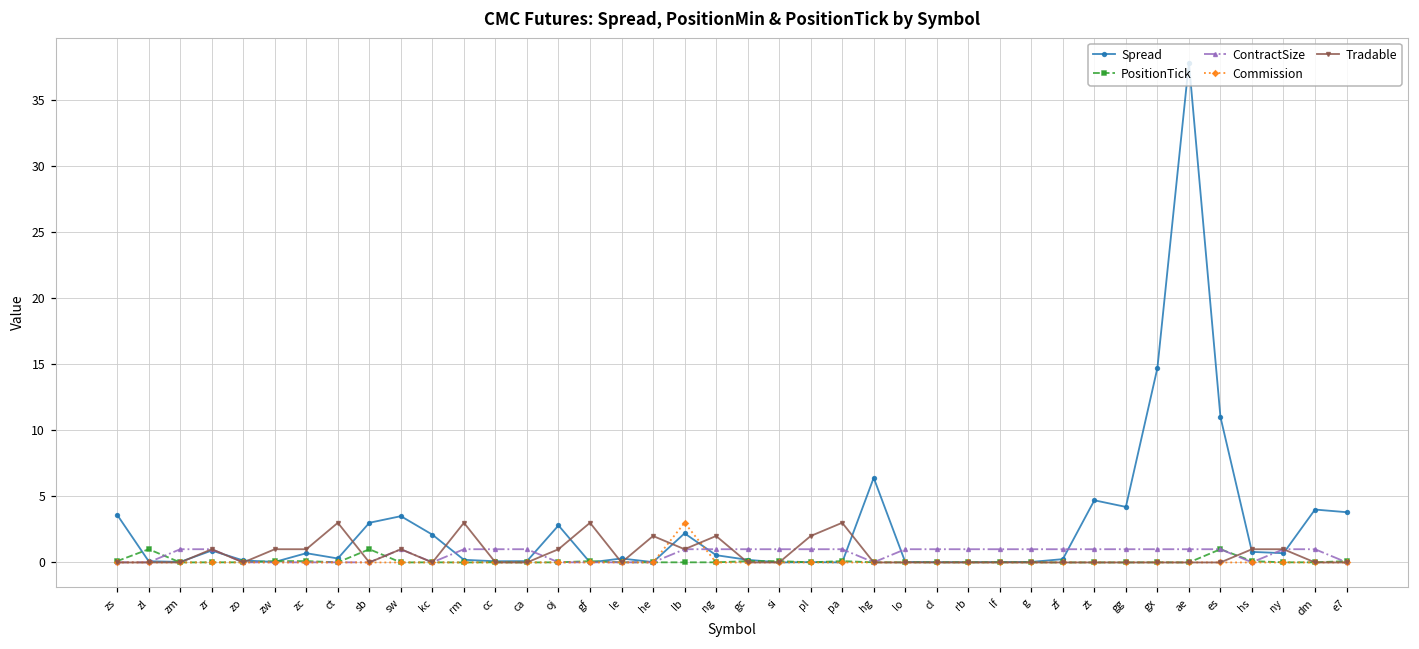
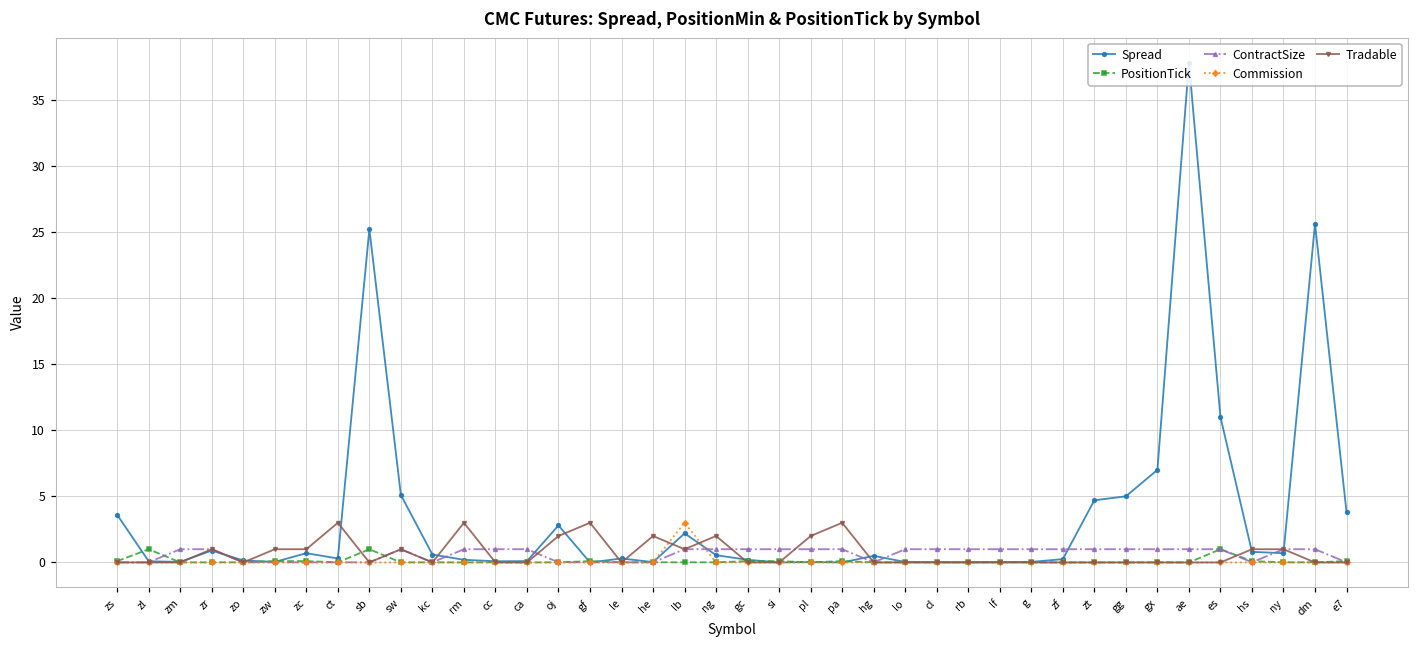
  {
    "Spread": {
      "zs": 3.6,
      "zc": 0.7,
      "ct": 0.3,
-     "sb": 3.0,
-     "sw": 3.5,
-     "kc": 2.1,
+     "sb": 25.2,
+     "sw": 5.1,
+     "kc": 0.6,
      "oj": 2.8,
      "le": 0.3,
      "lb": 2.2,
      "ng": 0.6,
-     "hg": 6.4,
+     "hg": 0.5,
      "zf": 0.3,
      "zt": 4.7,
-     "gg": 4.2,
-     "gx": 14.7,
+     "gg": 5.0,
+     "gx": 7.0,
      "es": 11.0,
      "ny": 0.7,
-     "dm": 4.0,
+     "dm": 25.6,
      "e7": 3.8
    },
    "PositionTick": {
      "zl": 1.0,
      "sb": 1.0,
      "lb": 0.0
    },
    "ContractSize": {
      "zm": 1.0,
      "rm": 1.0,
      "cc": 1.0,
      "ca": 1.0,
      "ng": 1.0,
      "gc": 1.0,
      "si": 1.0,
      "pl": 1.0,
      "pa": 1.0,
      "lo": 1.0,
      "cl": 1.0,
      "rb": 1.0,
      "lf": 1.0,
      "g": 1.0,
      "zf": 1.0,
      "zt": 1.0,
      "gg": 1.0,
      "gx": 1.0,
      "ae": 1.0,
      "dm": 1.0
    },
    "Commission": {
      "lb": 3.0
    },
    "Tradable": {
      "zw": 1,
      "zc": 1,
      "ct": 3,
      "rm": 3,
-     "oj": 1,
+     "oj": 2,
      "gf": 3,
      "he": 2,
      "ng": 2,
      "pl": 2,
      "pa": 3
    }
  }
